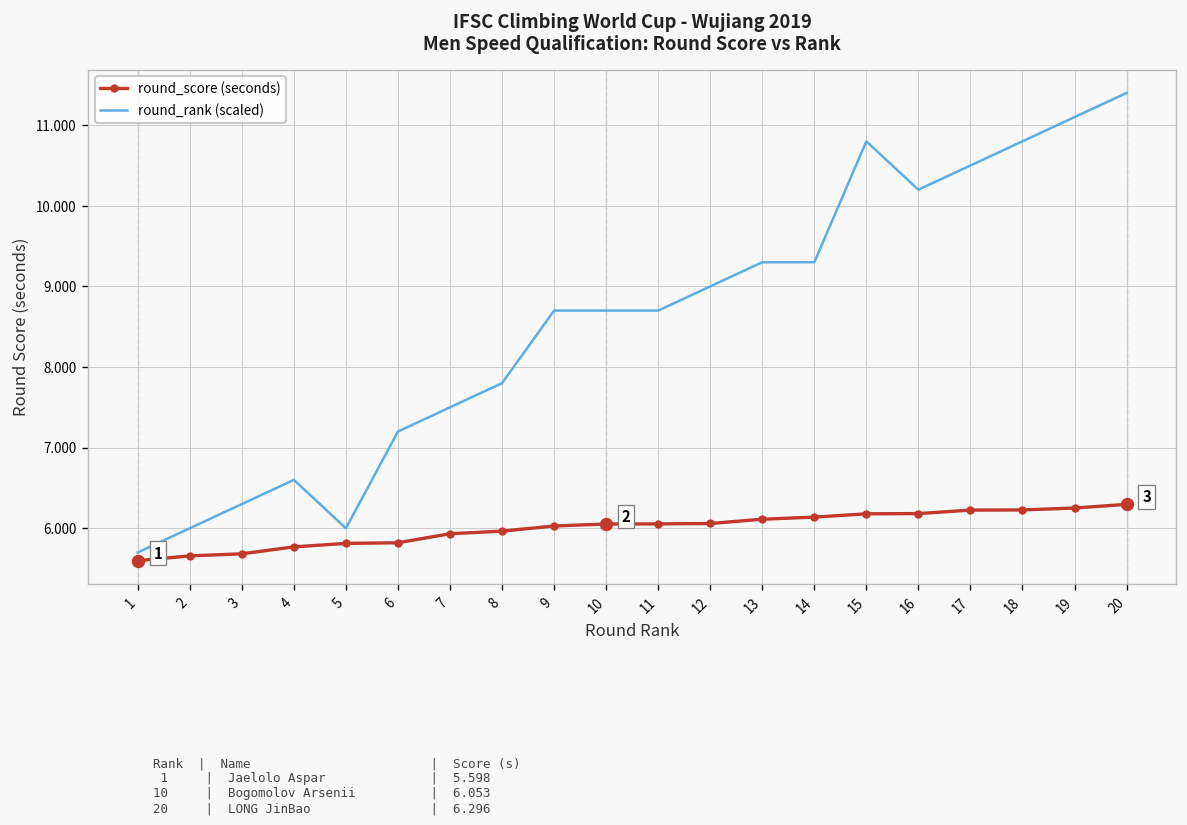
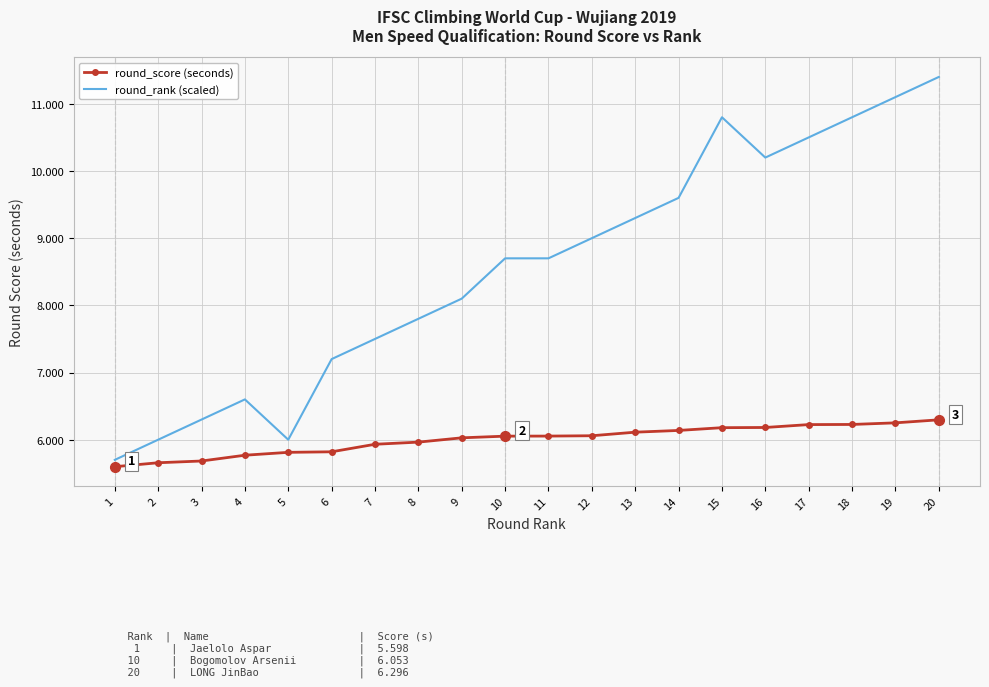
  {
    "round_rank (scaled)": {
      "2": 6.0,
      "3": 6.3,
      "4": 6.6,
      "5": 6.0,
      "6": 7.2,
      "7": 7.5,
      "8": 7.8,
-     "9": 8.7,
+     "9": 8.1,
      "10": 8.7,
      "11": 8.7,
      "12": 9.0,
      "13": 9.3,
-     "14": 9.3,
+     "14": 9.6,
      "15": 10.8,
      "16": 10.2,
      "17": 10.5,
      "18": 10.8,
      "19": 11.1,
      "20": 11.4
    }
  }
